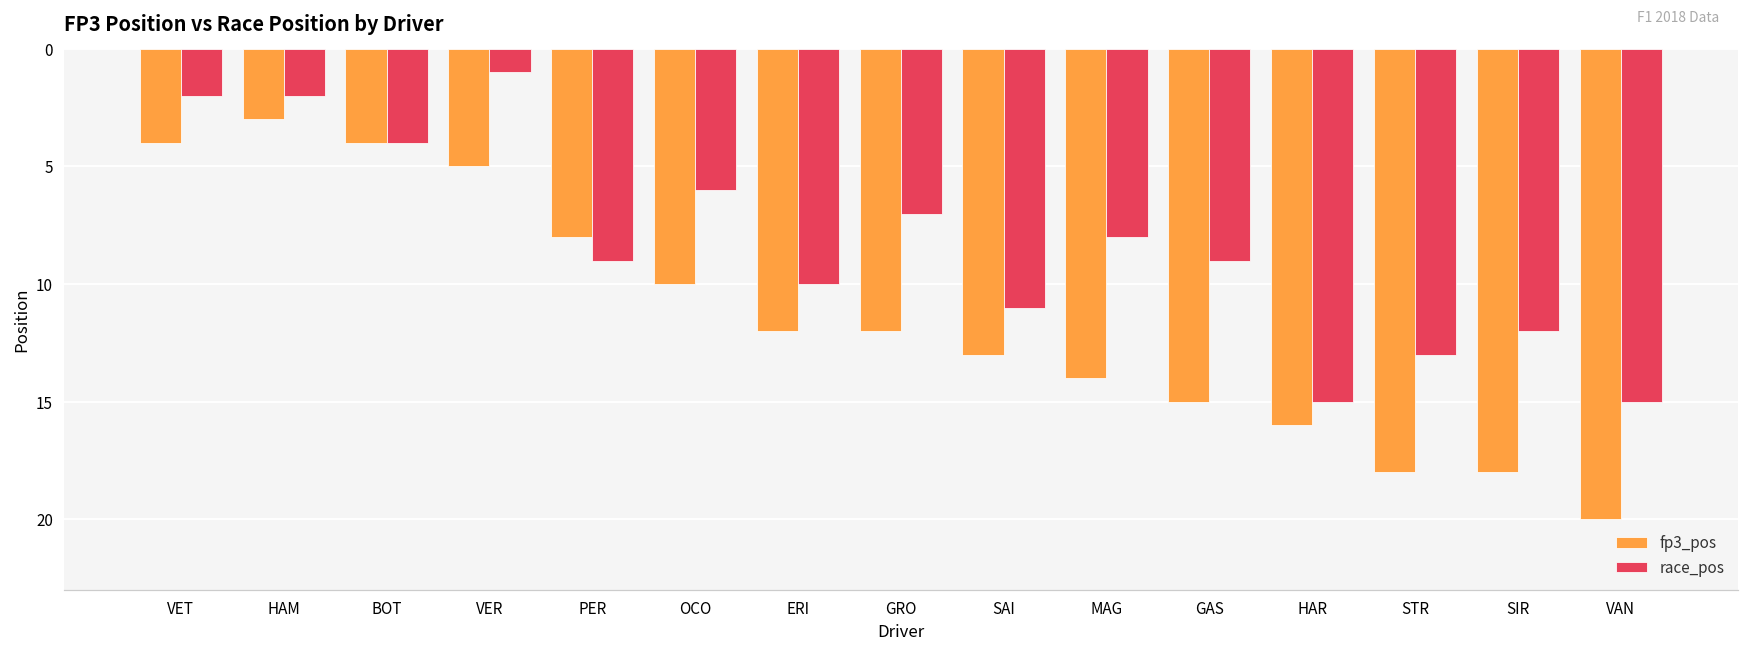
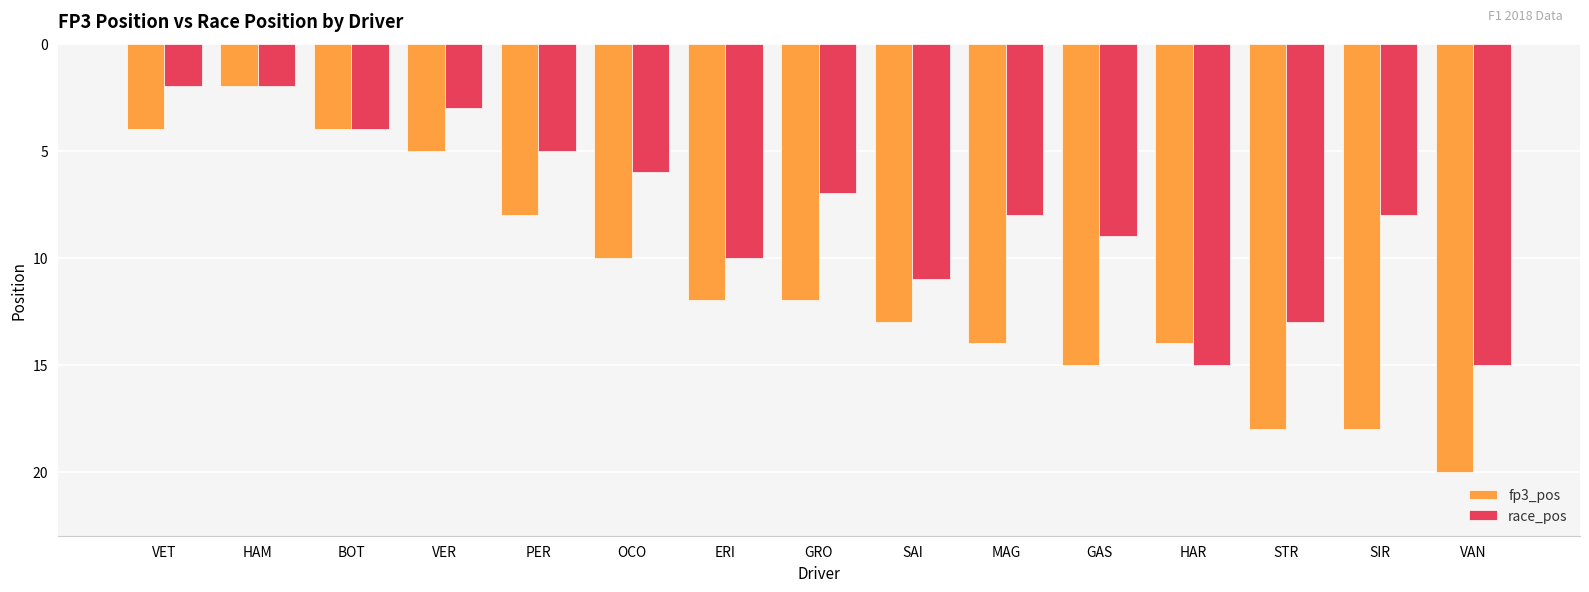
  {
    "fp3_pos": {
      "VET": 4,
-     "HAM": 3,
+     "HAM": 2,
      "BOT": 4,
      "VER": 5,
      "PER": 8,
      "OCO": 10,
      "ERI": 12,
      "GRO": 12,
      "SAI": 13,
      "MAG": 14,
      "GAS": 15,
-     "HAR": 16,
+     "HAR": 14,
      "STR": 18,
      "SIR": 18,
      "VAN": 20
    },
    "race_pos": {
      "VET": 2,
      "HAM": 2,
      "BOT": 4,
-     "VER": 1,
-     "PER": 9,
+     "VER": 3,
+     "PER": 5,
      "OCO": 6,
      "ERI": 10,
      "GRO": 7,
      "SAI": 11,
      "MAG": 8,
      "GAS": 9,
      "HAR": 15,
      "STR": 13,
-     "SIR": 12,
+     "SIR": 8,
      "VAN": 15
    }
  }
